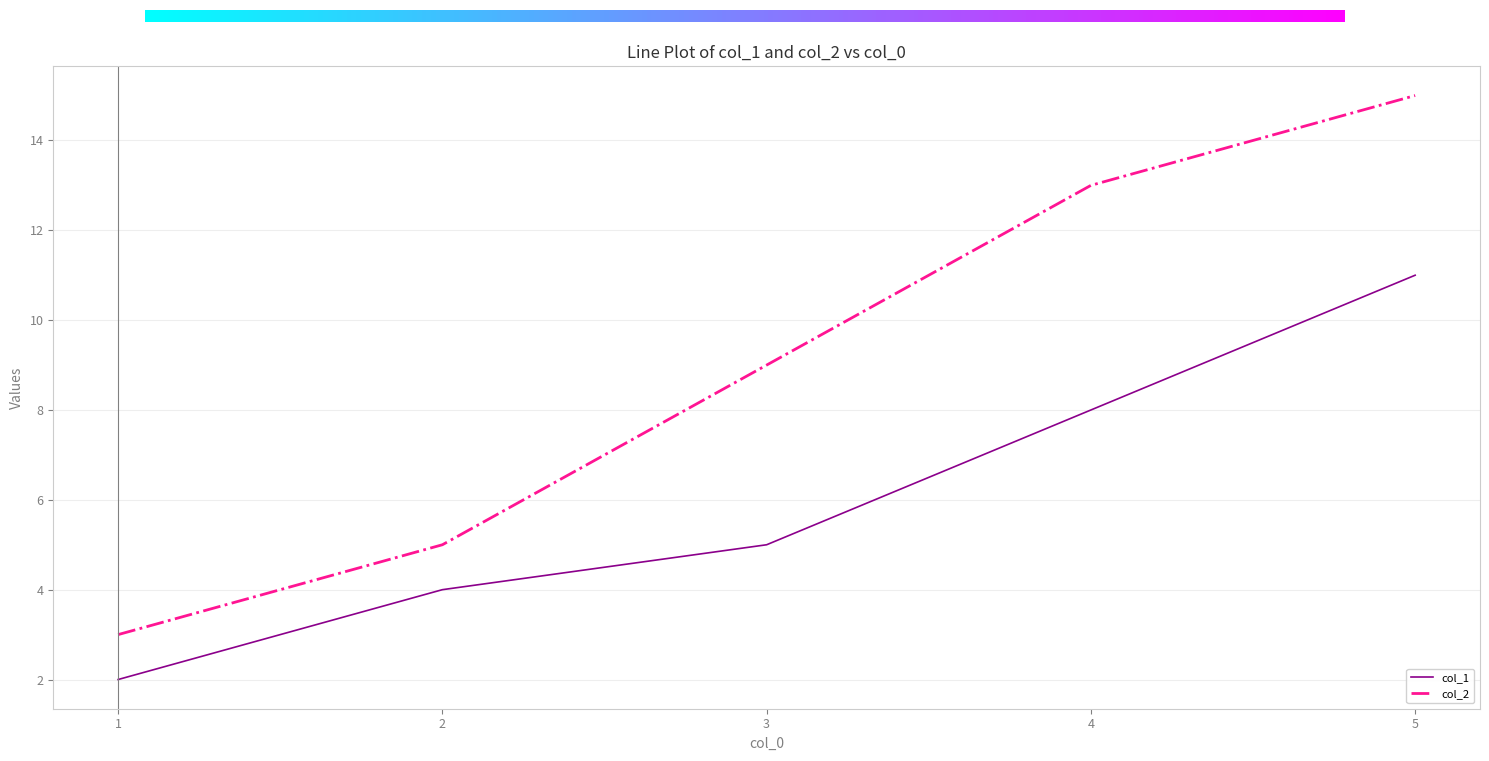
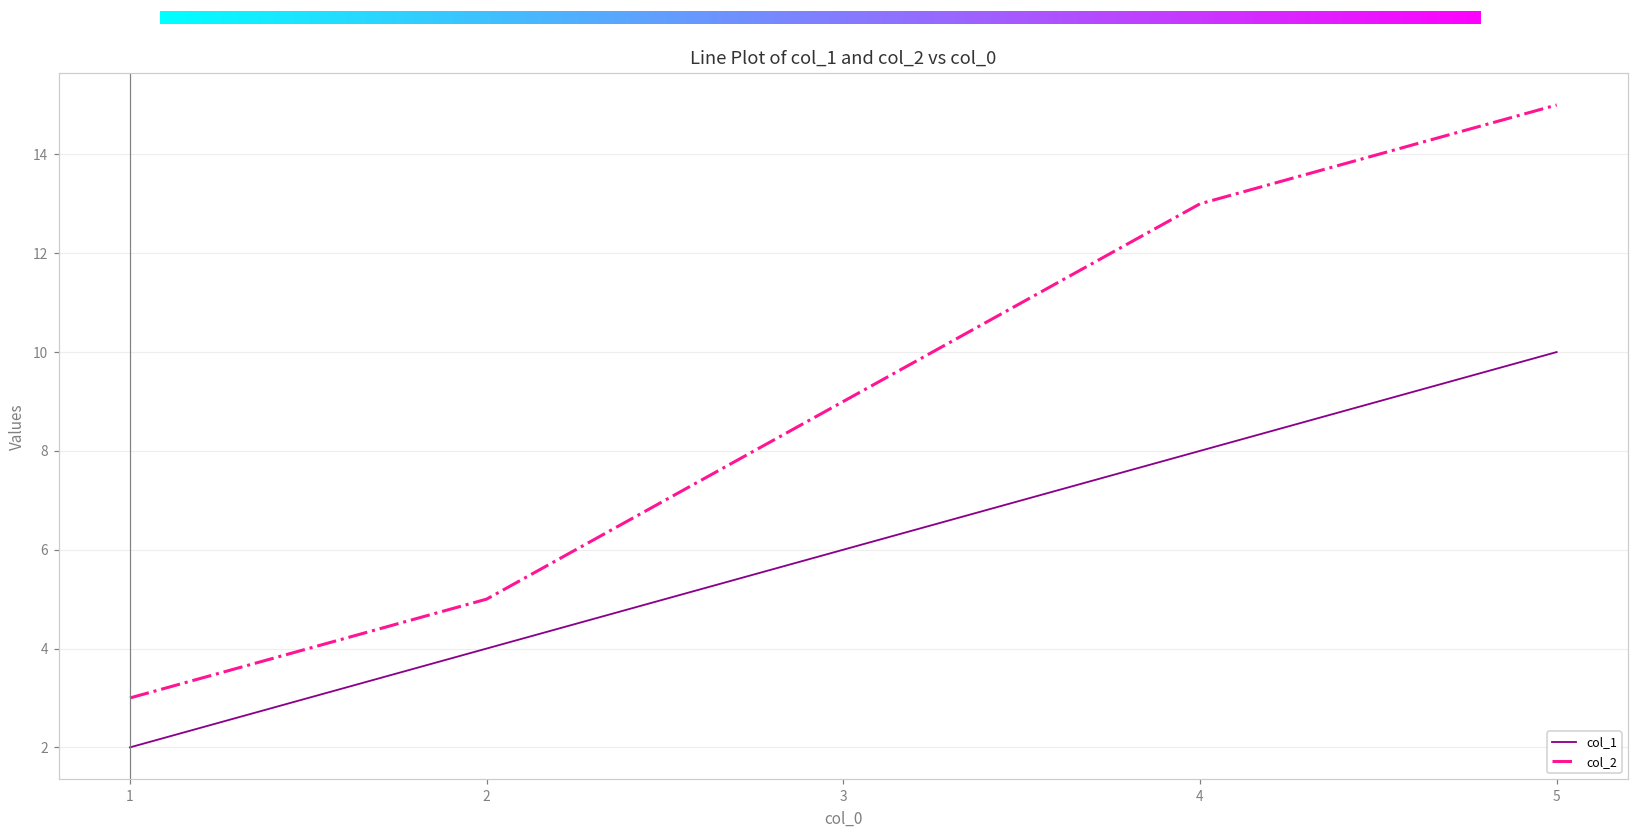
  {
    "col_1": {
      "1": 2,
      "2": 4,
-     "3": 5,
+     "3": 6,
      "4": 8,
-     "5": 11
+     "5": 10
    },
    "col_2": {
      "1": 3,
      "2": 5,
      "3": 9,
      "4": 13,
      "5": 15
    }
  }
